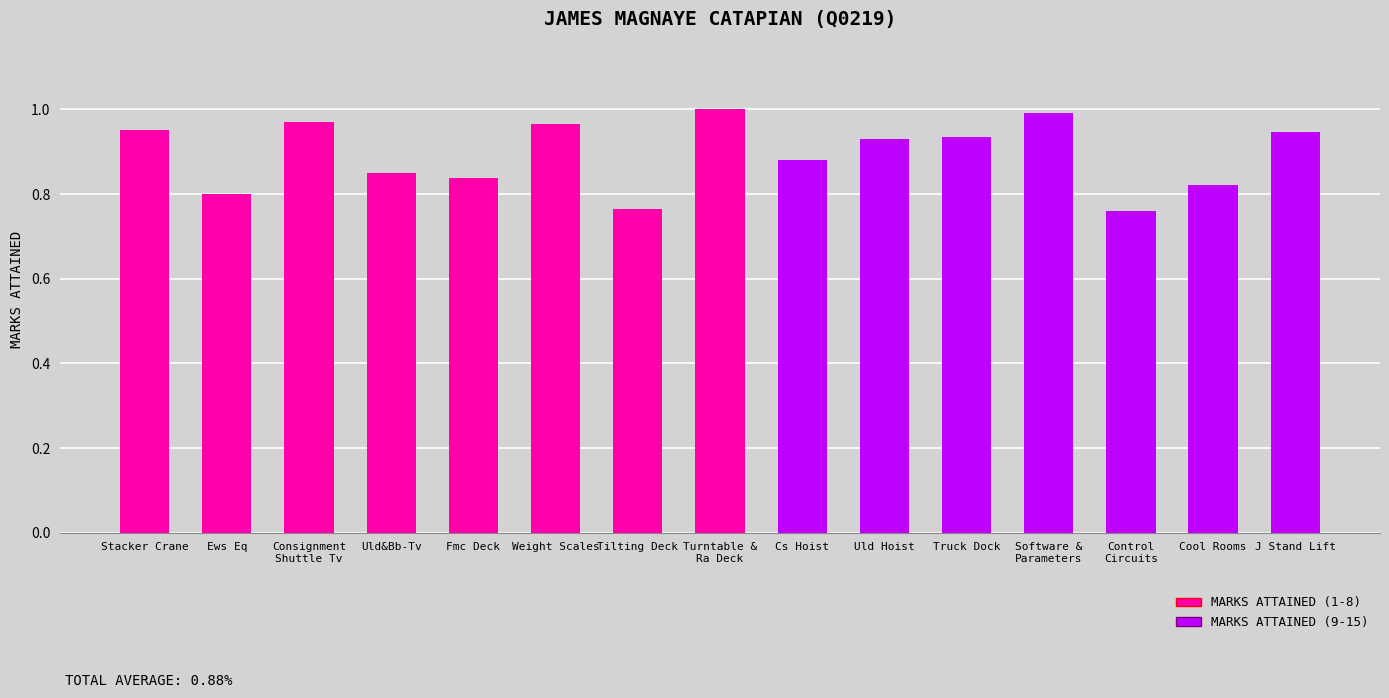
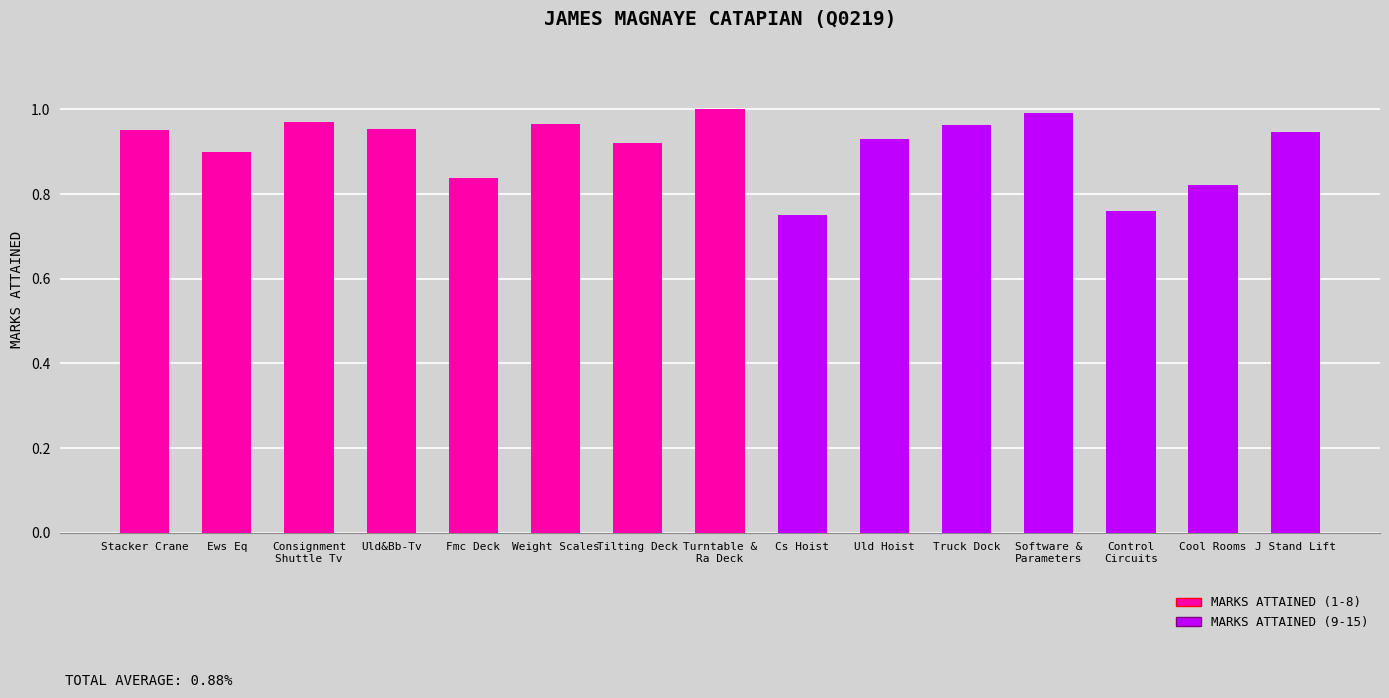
  {
    "Stacker Crane": 0.95,
-   "Ews Eq": 0.8,
+   "Ews Eq": 0.9,
    "Consignment Shuttle Tv": 0.97,
-   "Uld&Bb-Tv": 0.85,
+   "Uld&Bb-Tv": 0.95,
    "Fmc Deck": 0.84,
    "Weight Scales": 0.97,
-   "Tilting Deck": 0.77,
+   "Tilting Deck": 0.92,
    "Turntable & Ra Deck": 1.00,
-   "Cs Hoist": 0.88,
+   "Cs Hoist": 0.75,
    "Uld Hoist": 0.93,
-   "Truck Dock": 0.94,
+   "Truck Dock": 0.96,
    "Software & Parameters": 0.99,
    "Control Circuits": 0.76,
    "Cool Rooms": 0.82,
    "J Stand Lift": 0.95
  }
